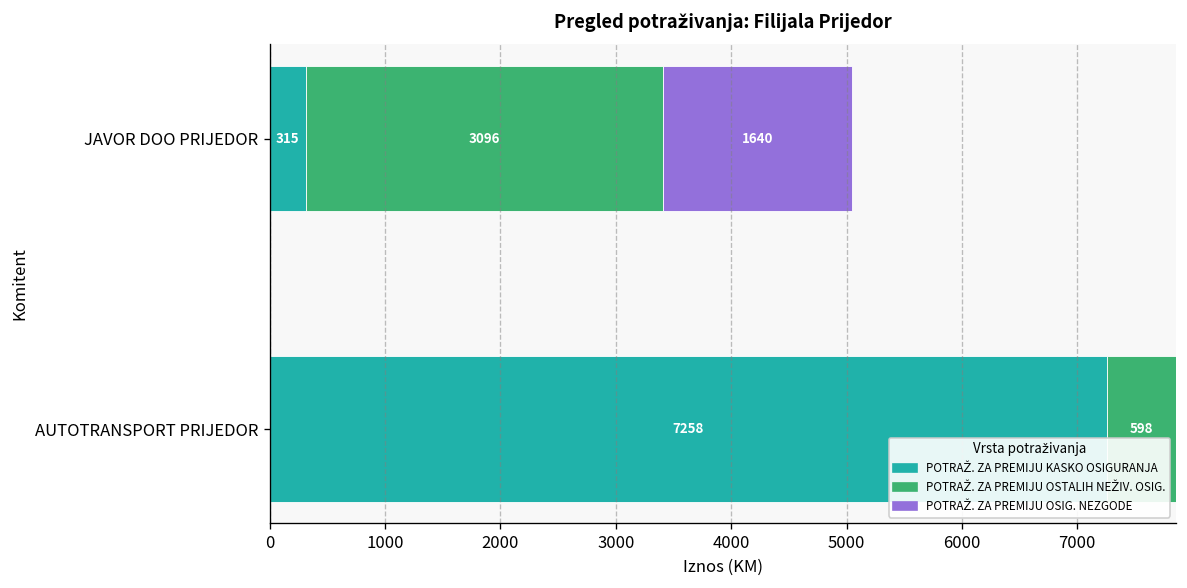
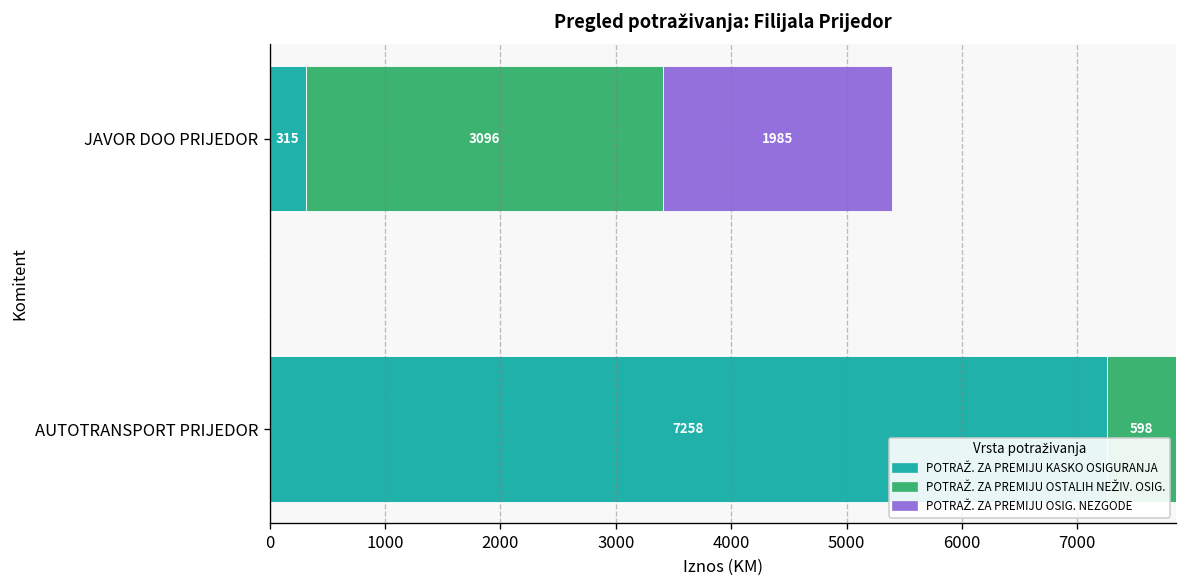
  {
    "POTRAŽ. ZA PREMIJU KASKO OSIGURANJA": {
      "JAVOR DOO PRIJEDOR": 315,
      "AUTOTRANSPORT PRIJEDOR": 7258
    },
    "POTRAŽ. ZA PREMIJU OSTALIH NEŽIV. OSIG.": {
      "JAVOR DOO PRIJEDOR": 3096,
      "AUTOTRANSPORT PRIJEDOR": 598
    },
    "POTRAŽ. ZA PREMIJU OSIG. NEZGODE": {
-     "JAVOR DOO PRIJEDOR": 1640
+     "JAVOR DOO PRIJEDOR": 1985
    }
  }
